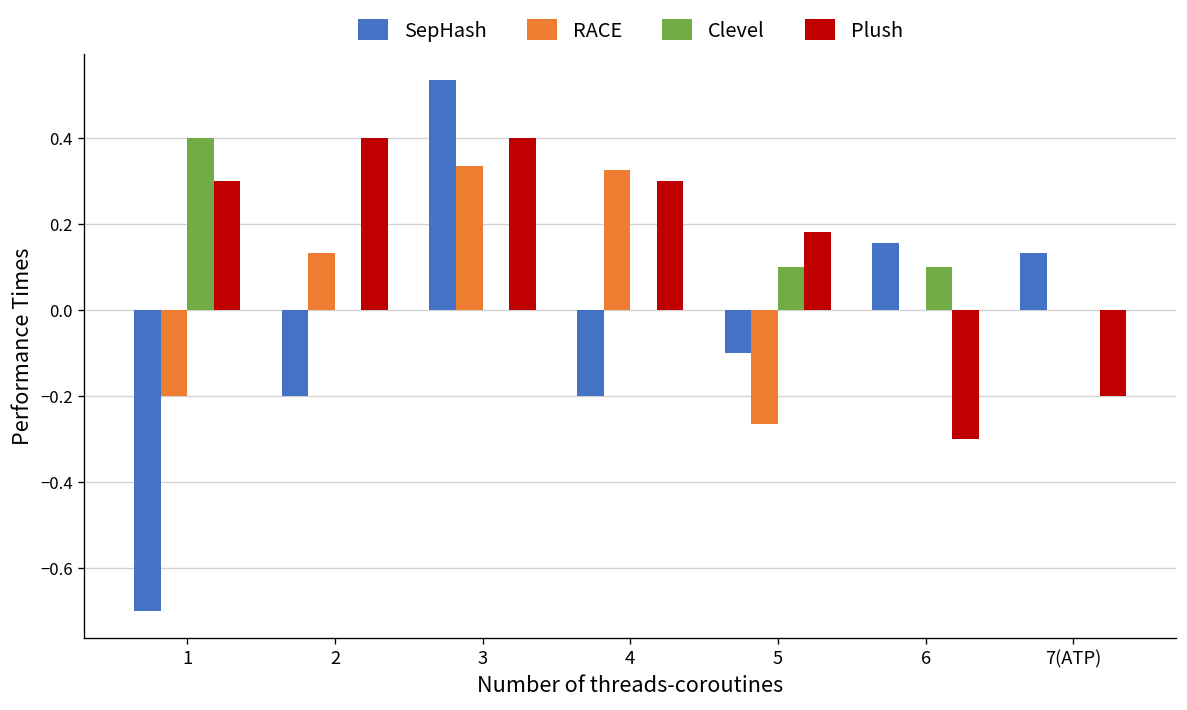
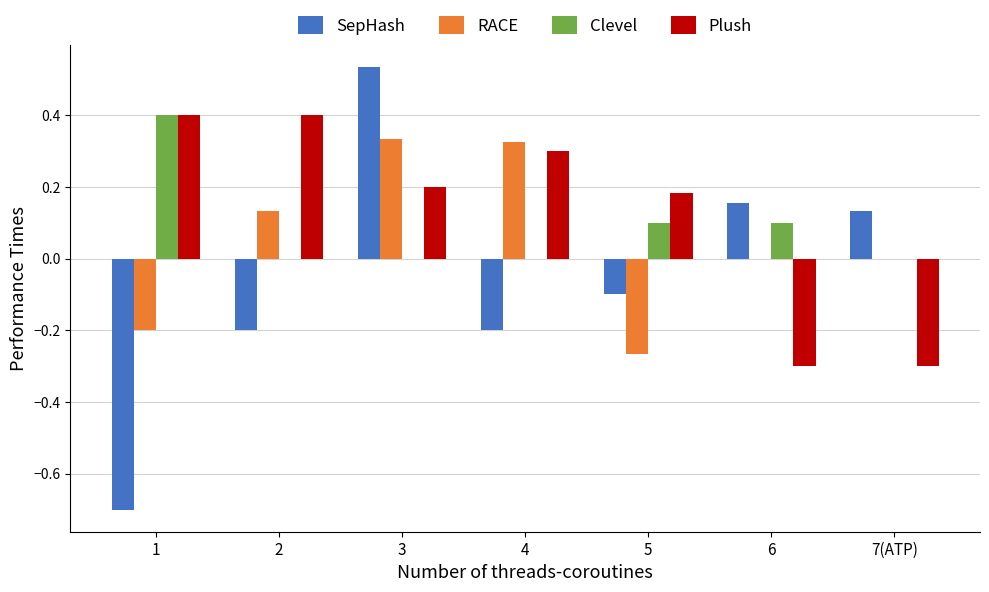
  {
    "SepHash": {
      "1": -0.7,
      "2": -0.2,
      "3": 0.53,
      "4": -0.2,
      "5": -0.1,
      "6": 0.16,
      "7(ATP)": 0.13
    },
    "RACE": {
      "1": -0.2,
      "2": 0.13,
      "3": 0.33,
      "4": 0.33,
      "5": -0.27,
      "6": 0.0,
      "7(ATP)": 0.0
    },
    "Clevel": {
      "1": 0.4,
      "2": 0.0,
      "3": 0.0,
      "4": 0.0,
      "5": 0.1,
      "6": 0.1,
      "7(ATP)": 0.0
    },
    "Plush": {
-     "1": 0.3,
+     "1": 0.4,
      "2": 0.4,
-     "3": 0.4,
+     "3": 0.2,
      "4": 0.3,
      "5": 0.18,
      "6": -0.3,
-     "7(ATP)": -0.2
+     "7(ATP)": -0.3
    }
  }
